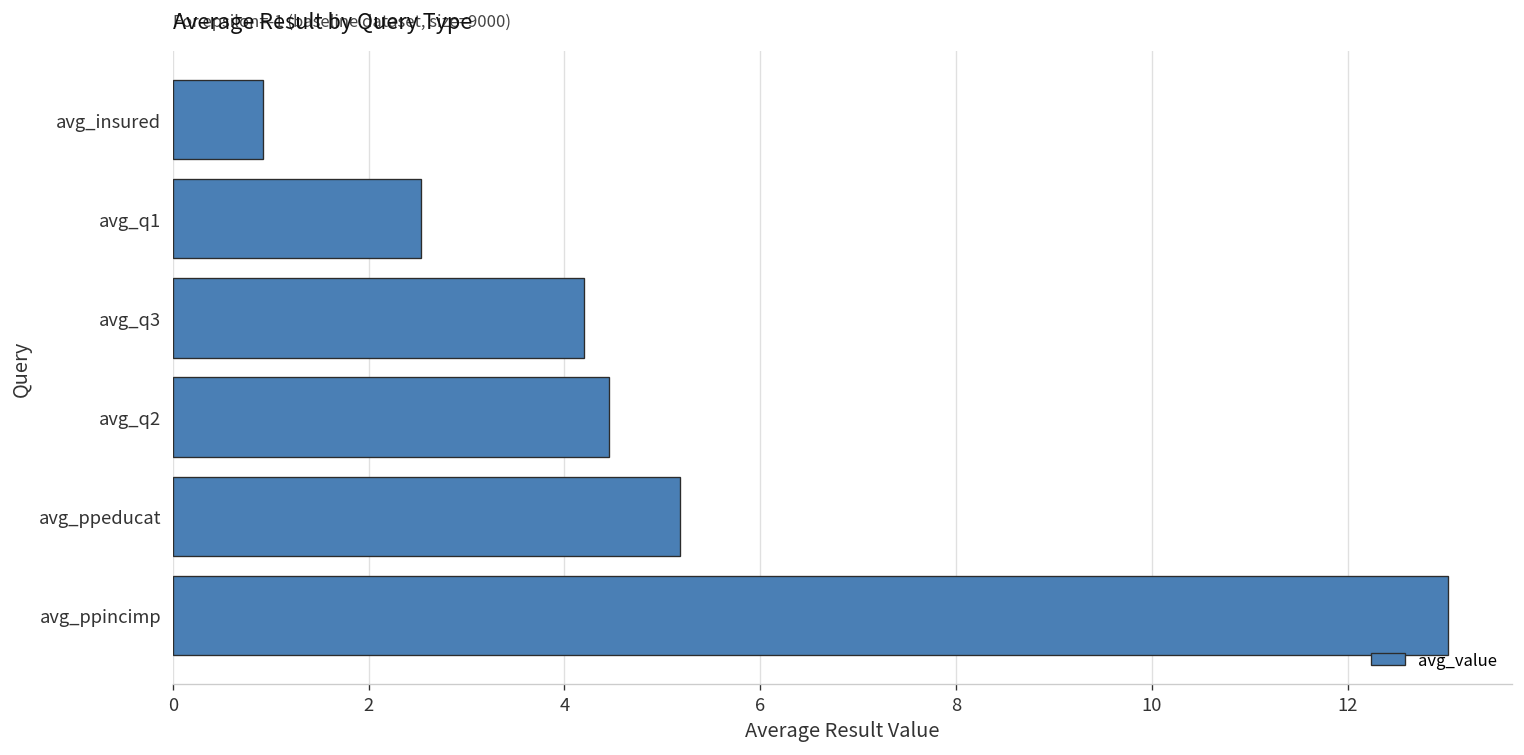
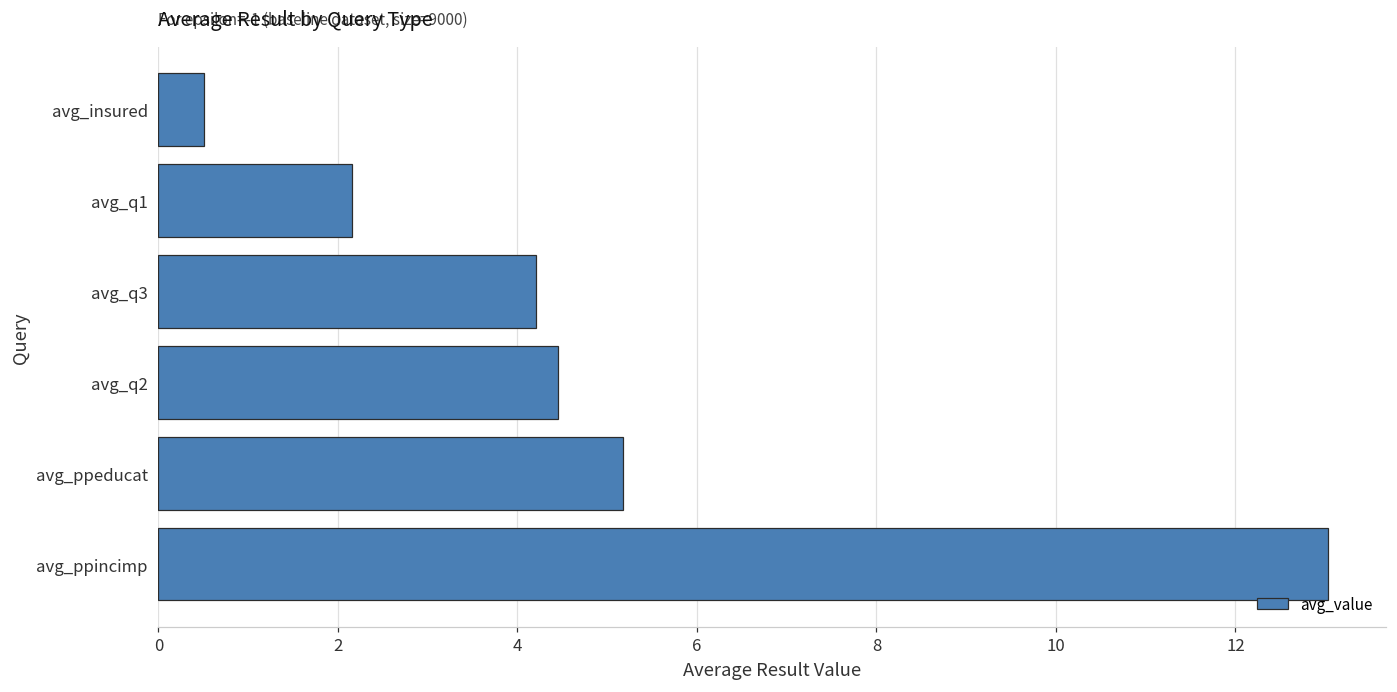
  {
-   "avg_insured": 0.9,
-   "avg_q1": 2.5,
+   "avg_insured": 0.5,
+   "avg_q1": 2.2,
    "avg_q3": 4.2,
    "avg_q2": 4.5,
    "avg_ppeducat": 5.2,
    "avg_ppincimp": 13.0
  }
